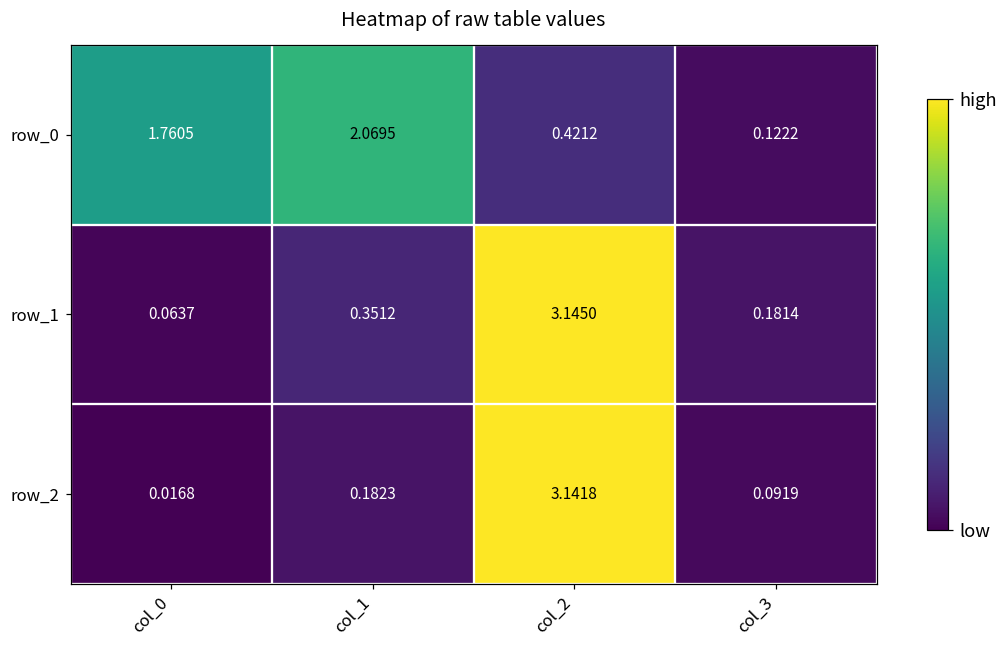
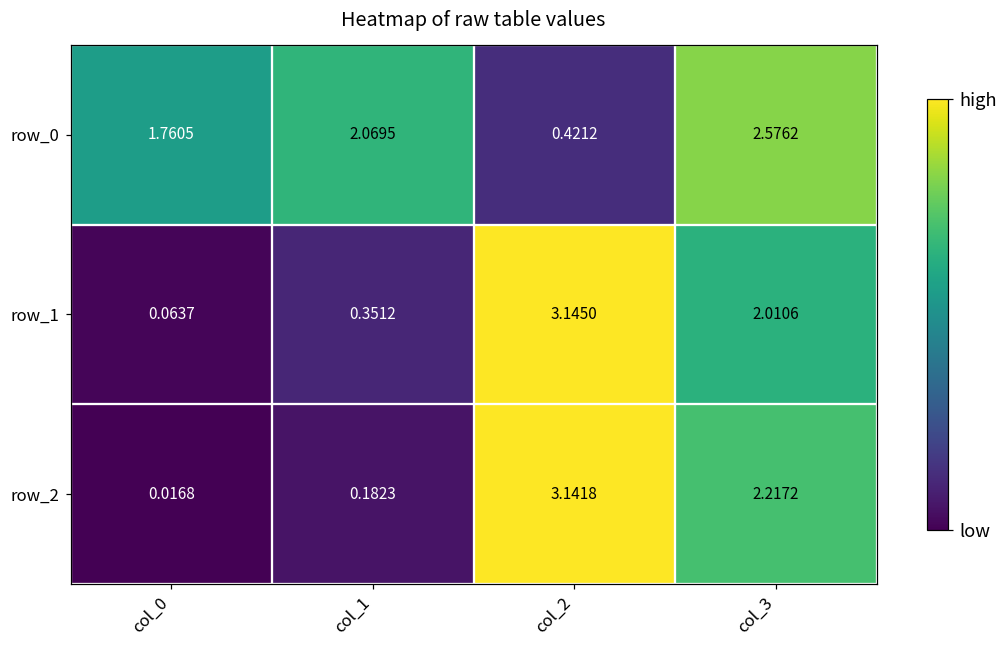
  {
    "row_0": {
      "col_0": 1.7605,
      "col_1": 2.0695,
      "col_2": 0.4212,
-     "col_3": 0.1222
+     "col_3": 2.5762
    },
    "row_1": {
      "col_0": 0.0637,
      "col_1": 0.3512,
      "col_2": 3.1450,
-     "col_3": 0.1814
+     "col_3": 2.0106
    },
    "row_2": {
      "col_0": 0.0168,
      "col_1": 0.1823,
      "col_2": 3.1418,
-     "col_3": 0.0919
+     "col_3": 2.2172
    }
  }
